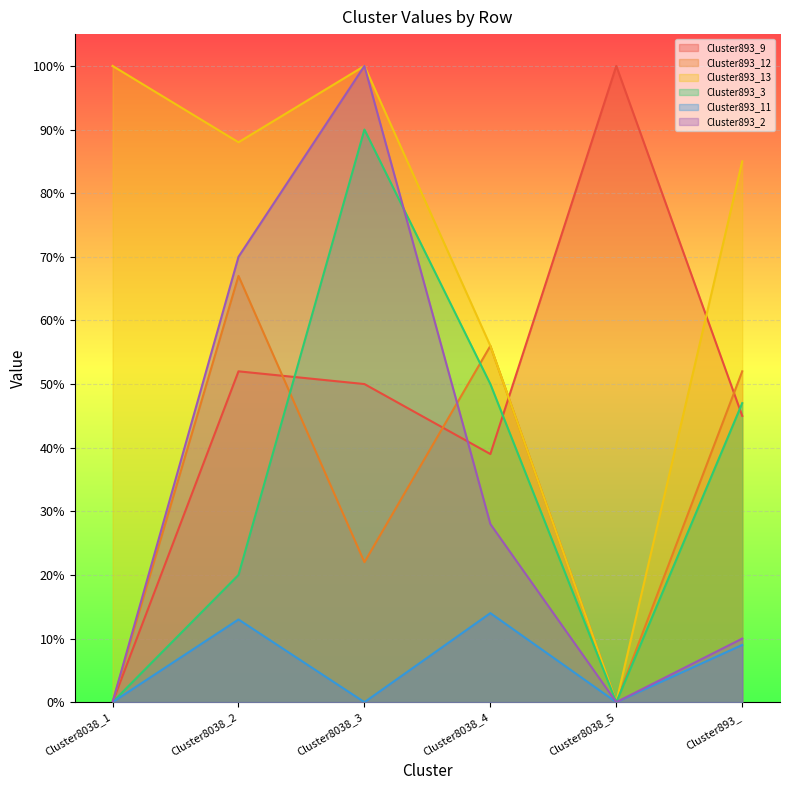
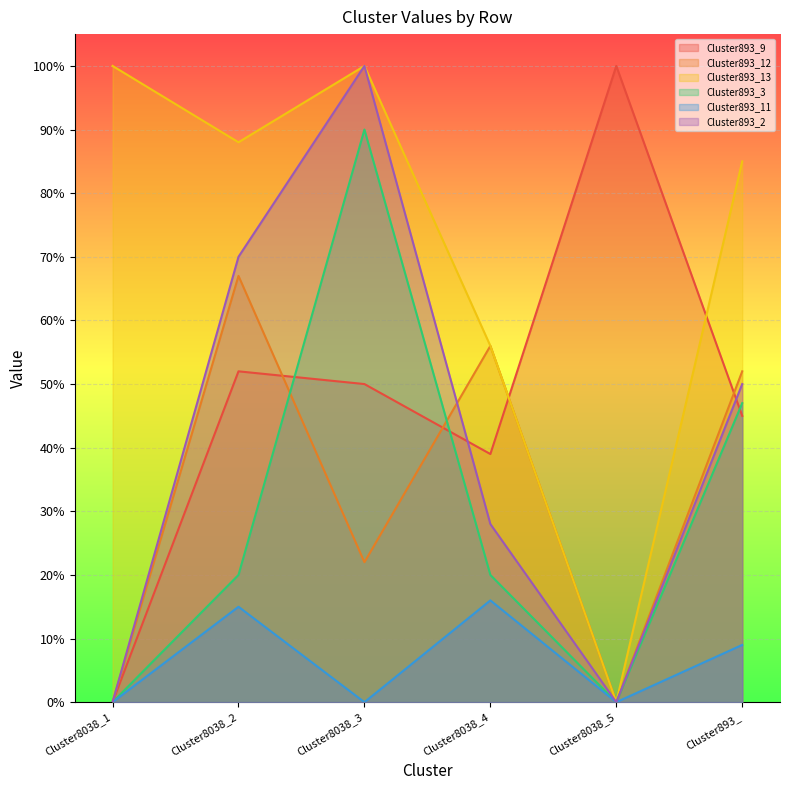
  {
    "Cluster893_3": {
      "Cluster8038_2": "20%",
      "Cluster8038_3": "90%",
-     "Cluster8038_4": "50%",
+     "Cluster8038_4": "20%",
      "Cluster893_": "47%"
    },
    "Cluster893_11": {
-     "Cluster8038_2": "13%",
+     "Cluster8038_2": "15%",
      "Cluster8038_3": "0%",
-     "Cluster8038_4": "14%",
+     "Cluster8038_4": "16%",
      "Cluster893_": "9%"
    },
    "Cluster893_2": {
      "Cluster8038_2": "70%",
      "Cluster8038_4": "28%",
-     "Cluster893_": "10%"
+     "Cluster893_": "50%"
    }
  }
